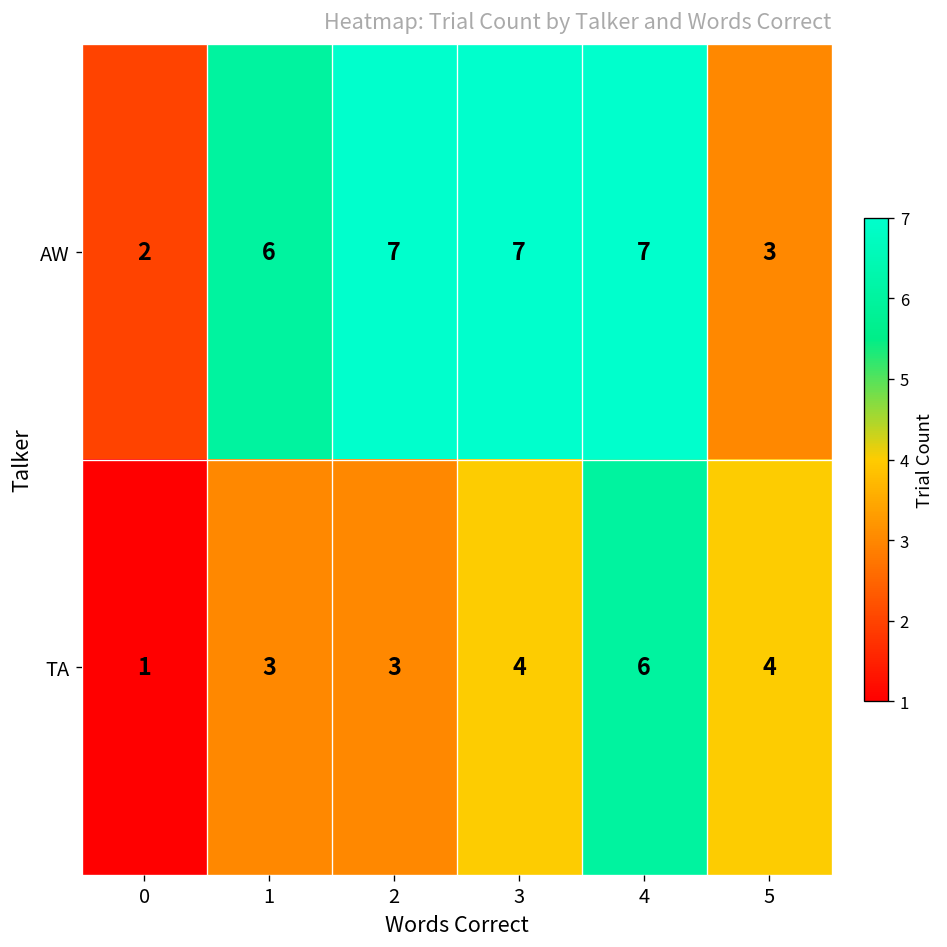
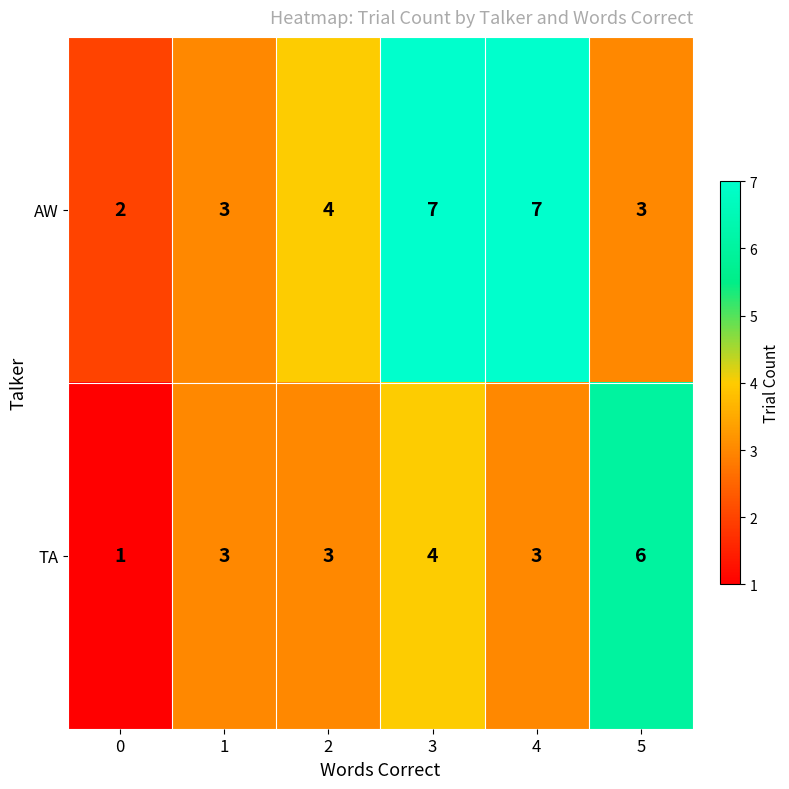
  {
    "AW": {
      "0": 2,
-     "1": 6,
-     "2": 7,
+     "1": 3,
+     "2": 4,
      "3": 7,
      "4": 7,
      "5": 3
    },
    "TA": {
      "0": 1,
      "1": 3,
      "2": 3,
      "3": 4,
-     "4": 6,
-     "5": 4
+     "4": 3,
+     "5": 6
    }
  }
